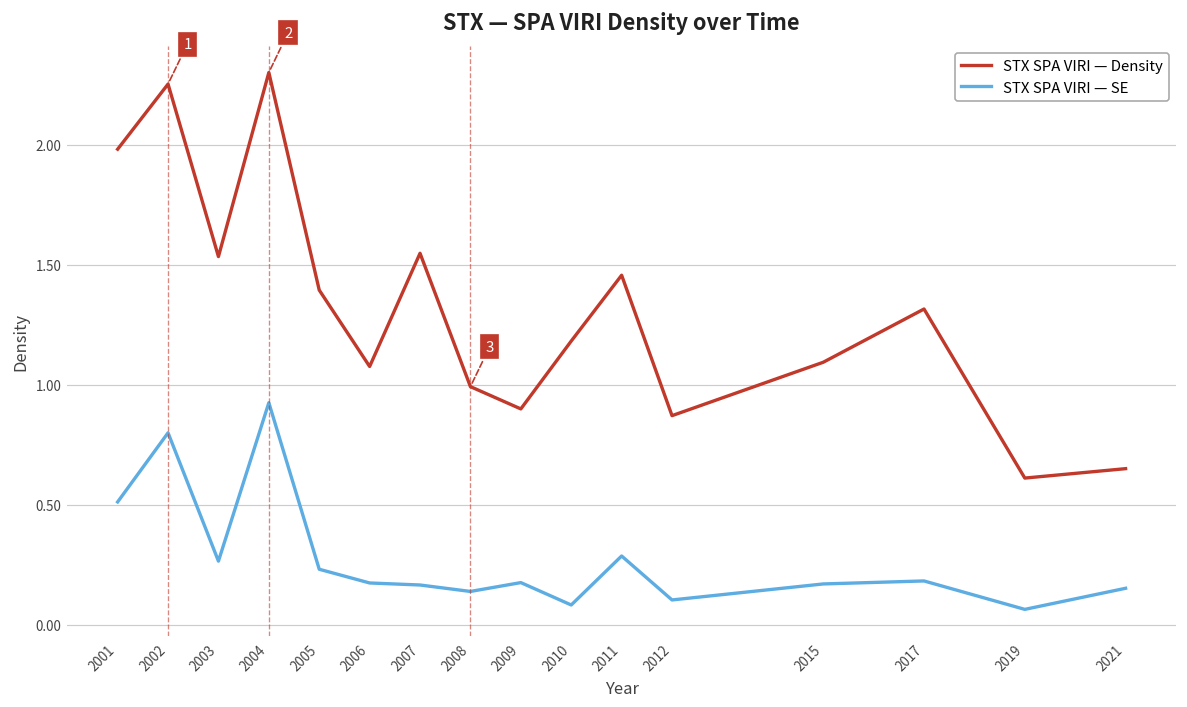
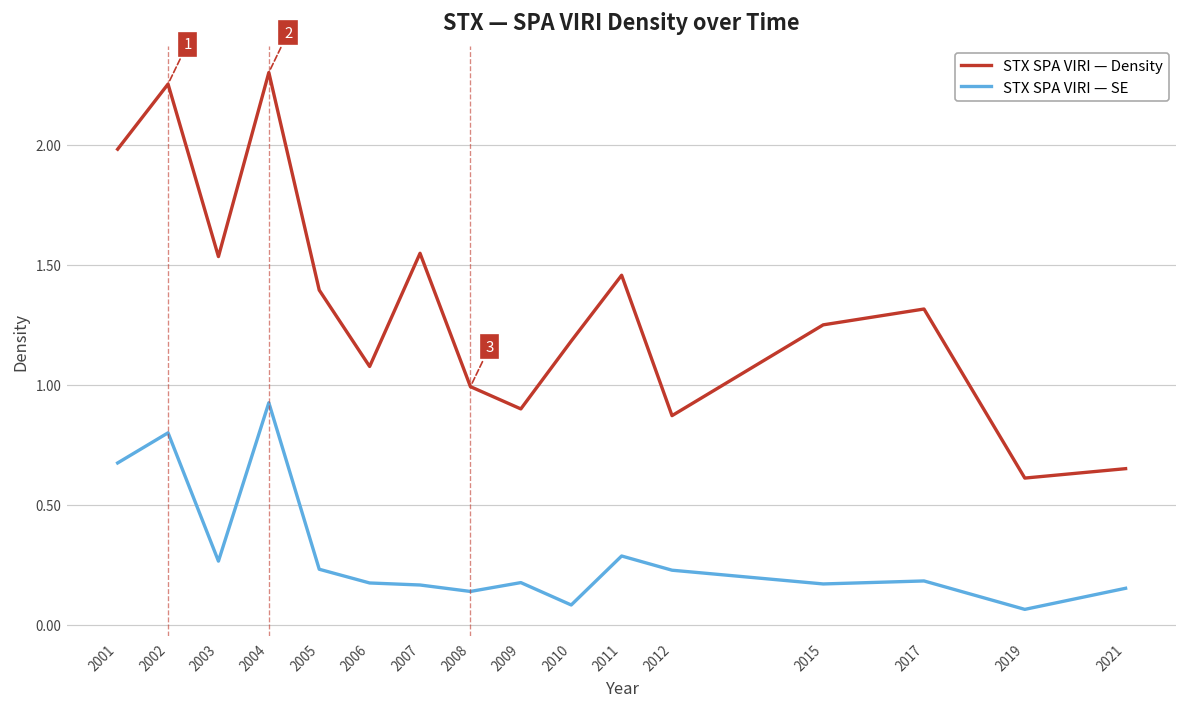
  {
    "STX SPA VIRI — Density": {
      "2001": 1.98,
      "2002": 2.25,
      "2003": 1.53,
      "2004": 2.30,
      "2005": 1.39,
      "2006": 1.08,
      "2007": 1.55,
      "2008": 0.99,
      "2009": 0.90,
      "2010": 1.18,
      "2011": 1.46,
      "2012": 0.87,
-     "2015": 1.09,
+     "2015": 1.25,
      "2017": 1.32,
      "2019": 0.61,
      "2021": 0.65
    },
    "STX SPA VIRI — SE": {
-     "2001": 0.51,
+     "2001": 0.67,
      "2002": 0.80,
      "2003": 0.26,
      "2004": 0.92,
      "2005": 0.23,
      "2006": 0.17,
      "2007": 0.17,
      "2008": 0.14,
      "2009": 0.18,
      "2010": 0.08,
      "2011": 0.29,
-     "2012": 0.10,
+     "2012": 0.23,
      "2015": 0.17,
      "2017": 0.18,
      "2019": 0.06,
      "2021": 0.15
    }
  }
